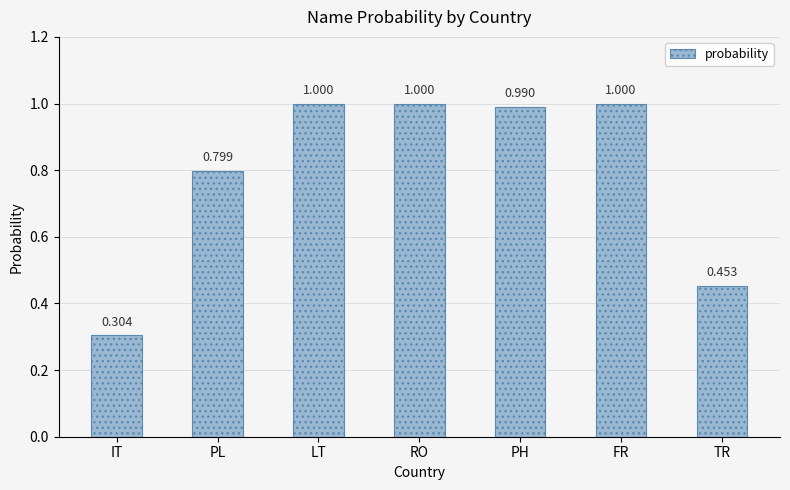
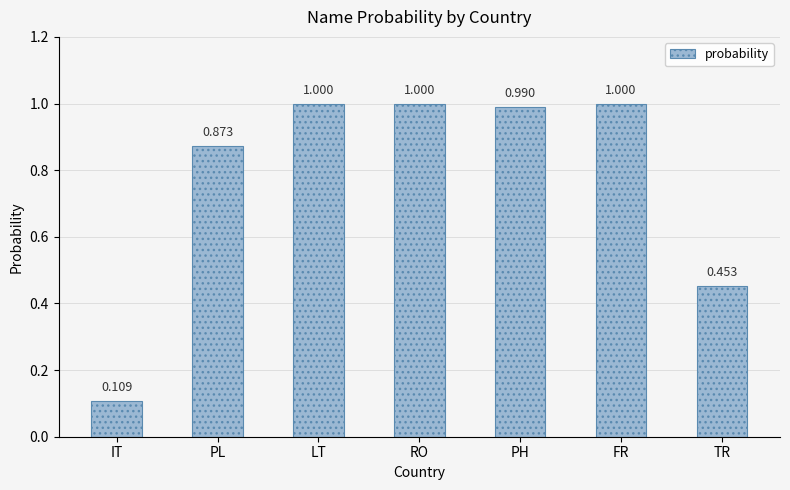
  {
-   "IT": 0.304,
-   "PL": 0.799,
+   "IT": 0.109,
+   "PL": 0.873,
    "LT": 1.000,
    "RO": 1.000,
    "PH": 0.990,
    "FR": 1.000,
    "TR": 0.453
  }
